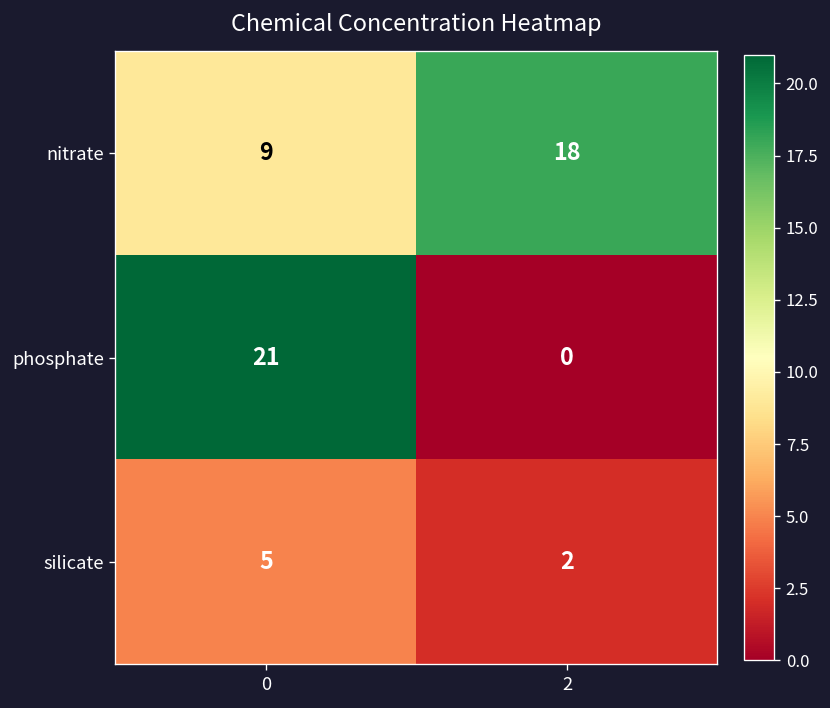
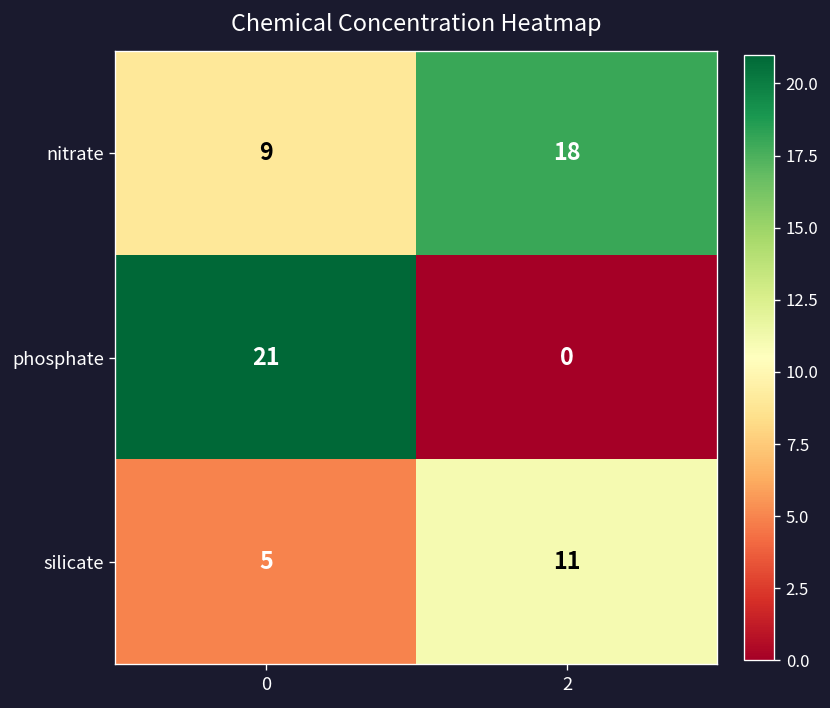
  {
    "nitrate": {
      "0": 9,
      "2": 18
    },
    "phosphate": {
      "0": 21,
      "2": 0
    },
    "silicate": {
      "0": 5,
-     "2": 2
+     "2": 11
    }
  }
